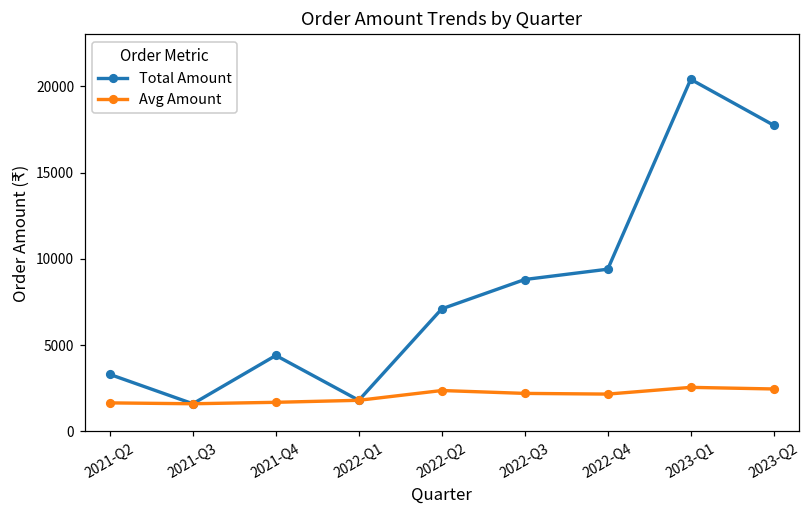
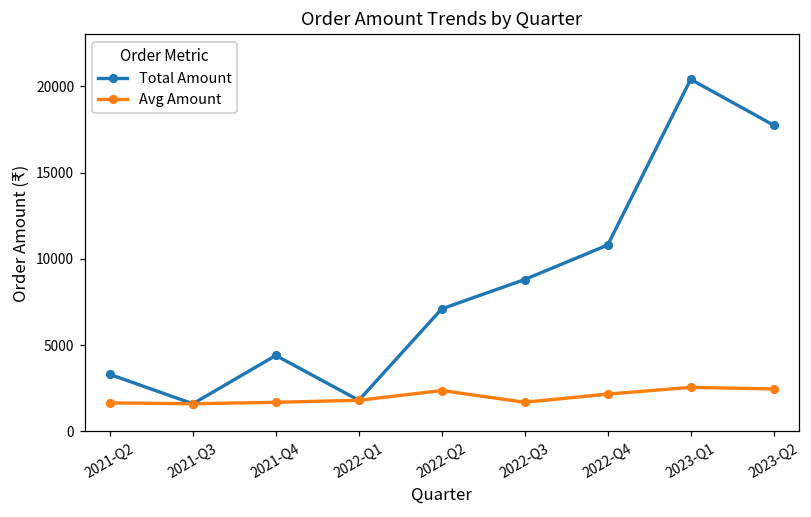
  {
    "Total Amount": {
      "2021-Q2": 3300,
      "2021-Q4": 4400,
      "2022-Q2": 7100,
      "2022-Q3": 8800,
-     "2022-Q4": 9400,
+     "2022-Q4": 10800,
      "2023-Q1": 20400,
      "2023-Q2": 17700
    },
    "Avg Amount": {
      "2021-Q2": 1700,
      "2021-Q4": 1700,
      "2022-Q2": 2400,
-     "2022-Q3": 2200,
+     "2022-Q3": 1700,
      "2022-Q4": 2200,
      "2023-Q1": 2600,
      "2023-Q2": 2500
    }
  }
